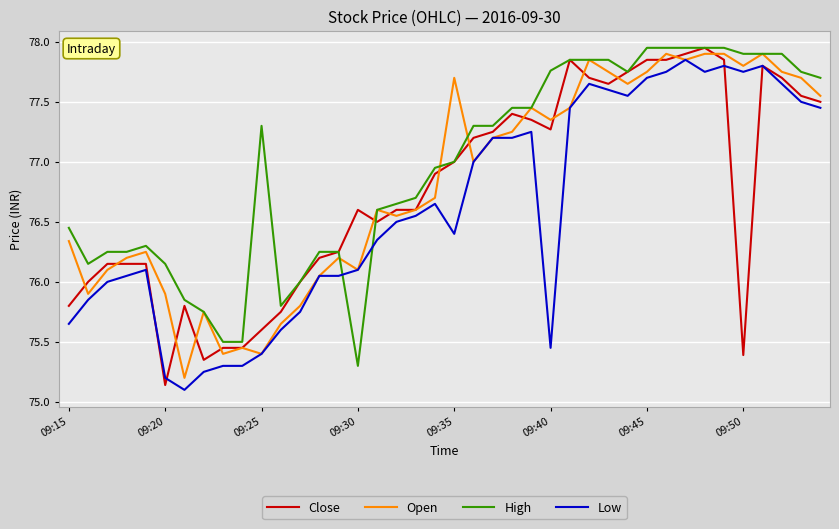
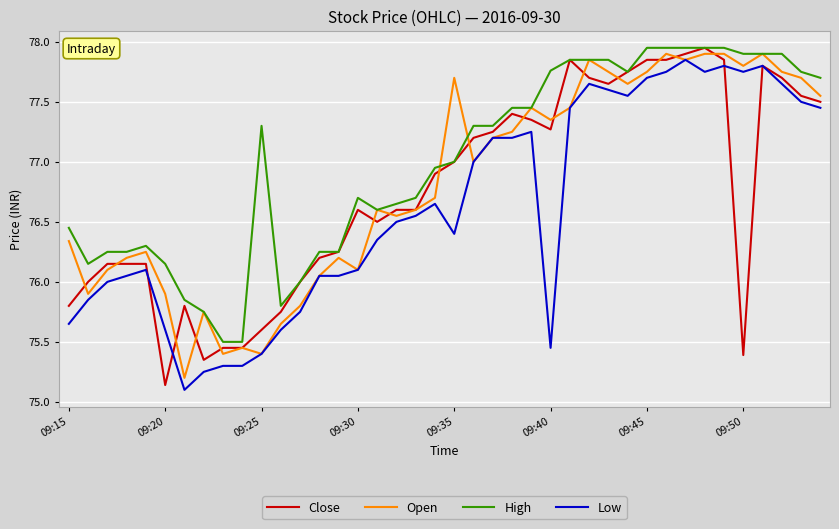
  {
    "Close": {
      "09:15": 75.8,
      "09:20": 75.14,
      "09:25": 75.6,
      "09:30": 76.6,
      "09:40": 77.27,
      "09:45": 77.85,
      "09:50": 75.4
    },
    "Open": {
      "09:15": 76.34,
      "09:20": 75.9,
      "09:35": 77.7,
      "09:40": 77.35,
      "09:45": 77.75,
      "09:50": 77.8
    },
    "High": {
      "09:15": 76.45,
      "09:20": 76.15,
      "09:25": 77.3,
-     "09:30": 75.3,
+     "09:30": 76.7,
      "09:40": 77.76,
      "09:45": 77.95,
      "09:50": 77.9
    },
    "Low": {
      "09:15": 75.65,
-     "09:20": 75.2,
+     "09:20": 75.6,
      "09:35": 76.4,
      "09:40": 75.45,
      "09:45": 77.7,
      "09:50": 77.75
    }
  }
